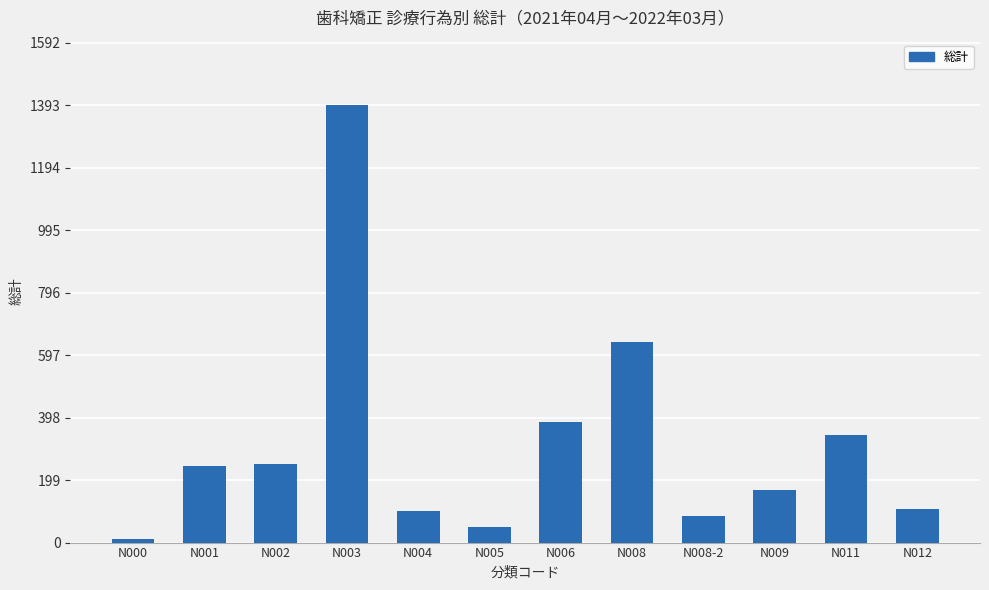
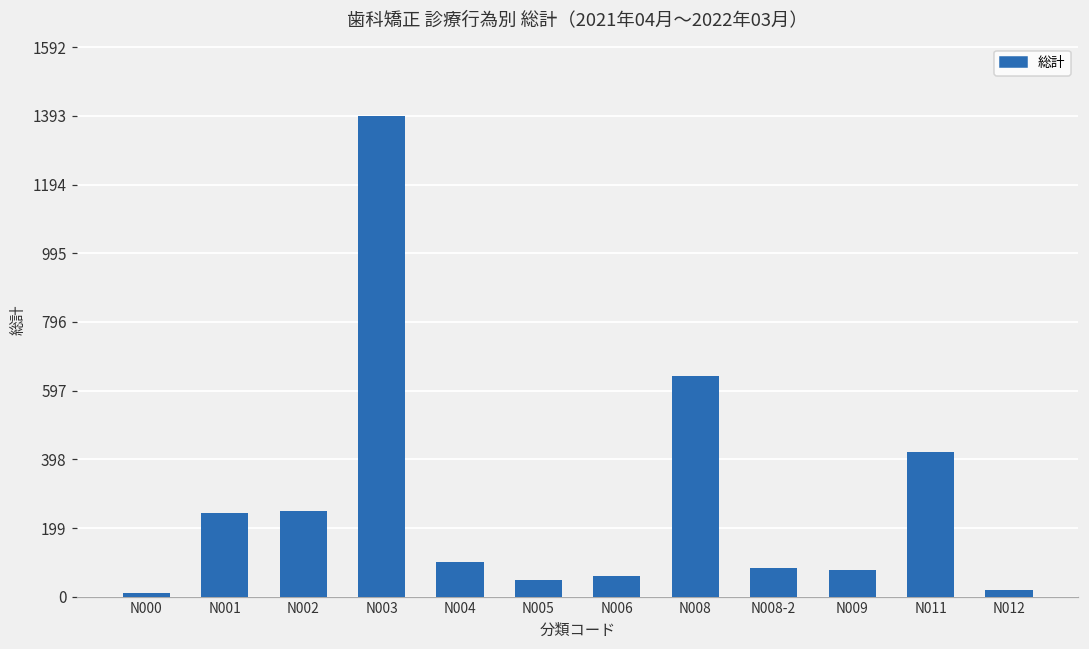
  {
    "N000": 10,
    "N001": 240,
    "N002": 250,
    "N003": 1390,
    "N004": 100,
    "N005": 50,
-   "N006": 380,
+   "N006": 60,
    "N008": 640,
    "N008-2": 80,
-   "N009": 170,
-   "N011": 340,
-   "N012": 110
+   "N009": 80,
+   "N011": 420,
+   "N012": 20
  }
